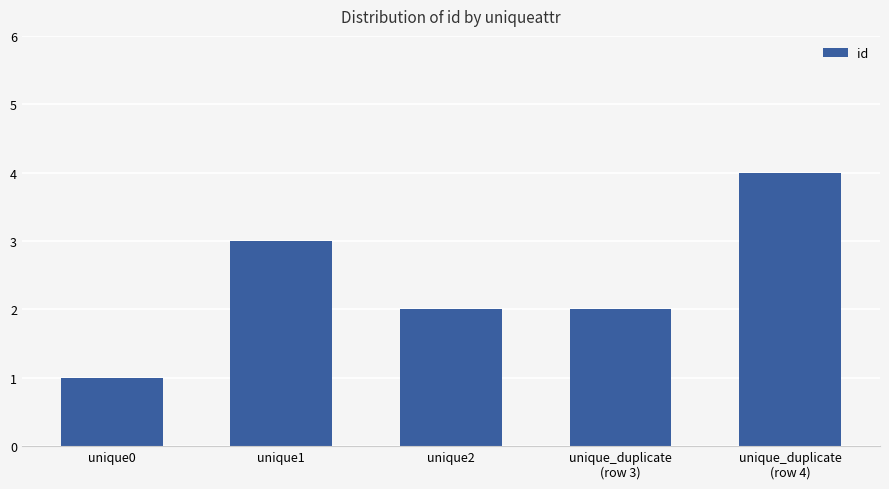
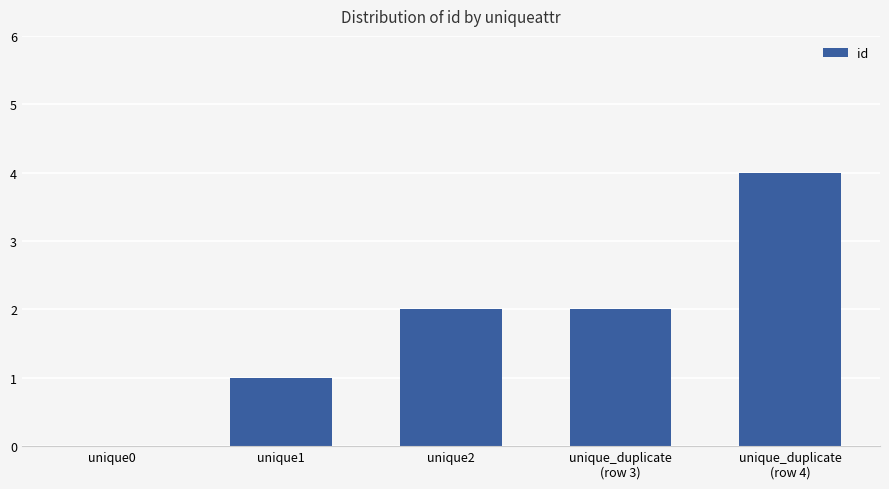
  {
-   "unique0": 1,
-   "unique1": 3,
+   "unique0": 0,
+   "unique1": 1,
    "unique2": 2,
    "unique_duplicate (row 3)": 2,
    "unique_duplicate (row 4)": 4
  }
